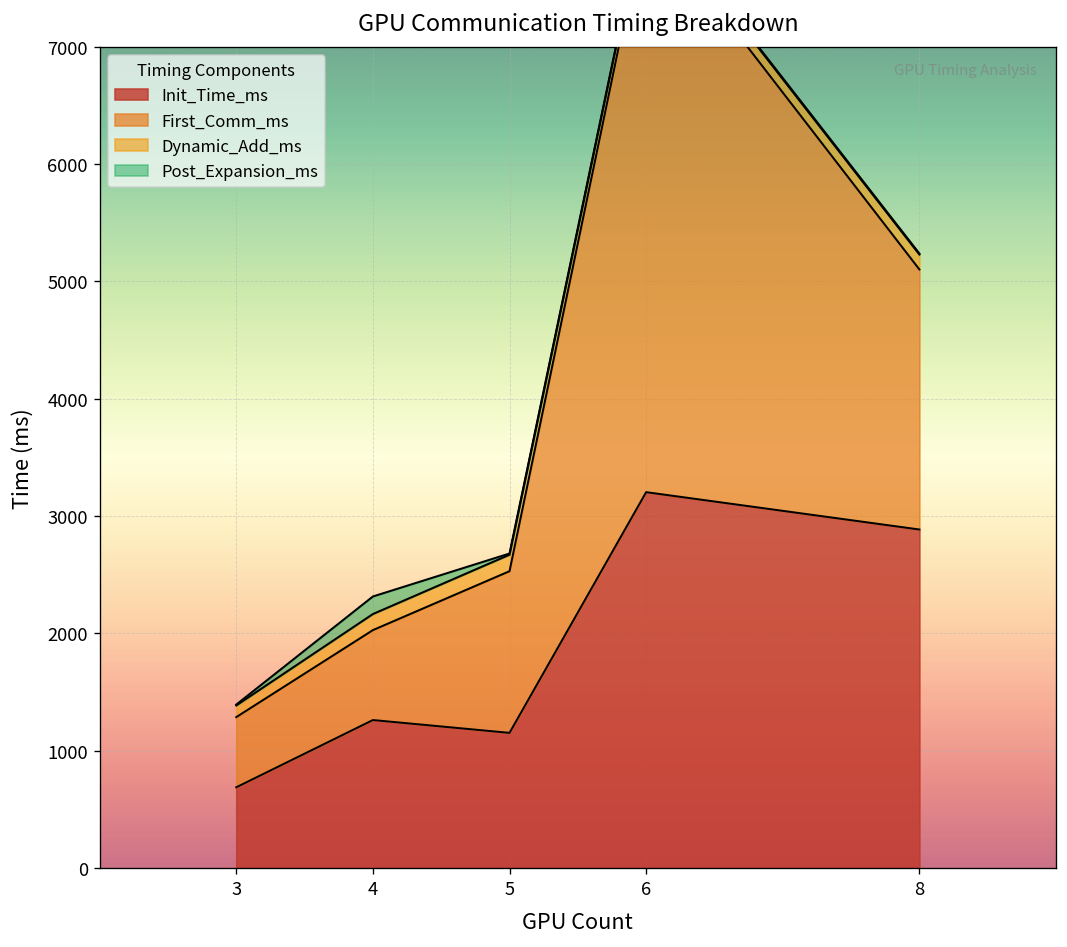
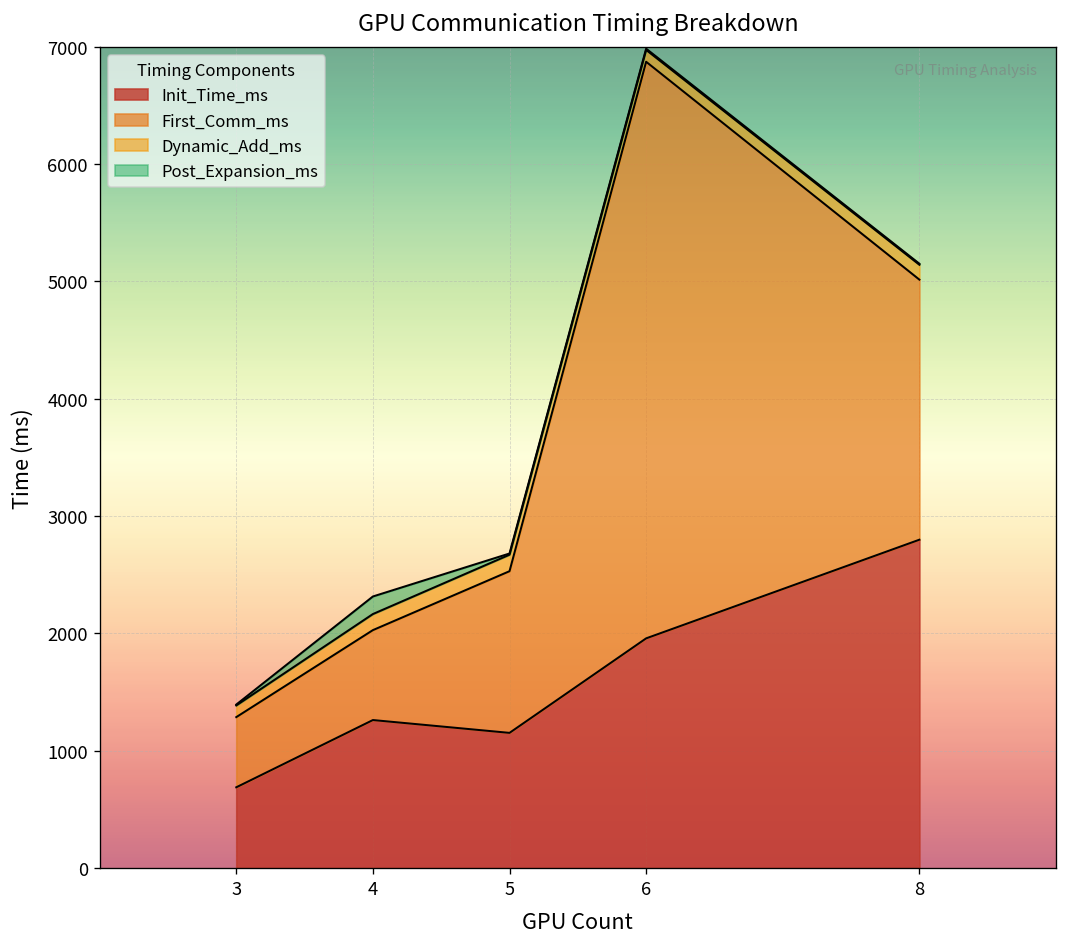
  {
    "Init_Time_ms": {
      "3": 700,
      "4": 1300,
      "5": 1200,
-     "6": 3200,
-     "8": 2900
+     "6": 2000,
+     "8": 2800
    },
    "Post_Expansion_ms": {
      "4": 100
    }
  }
